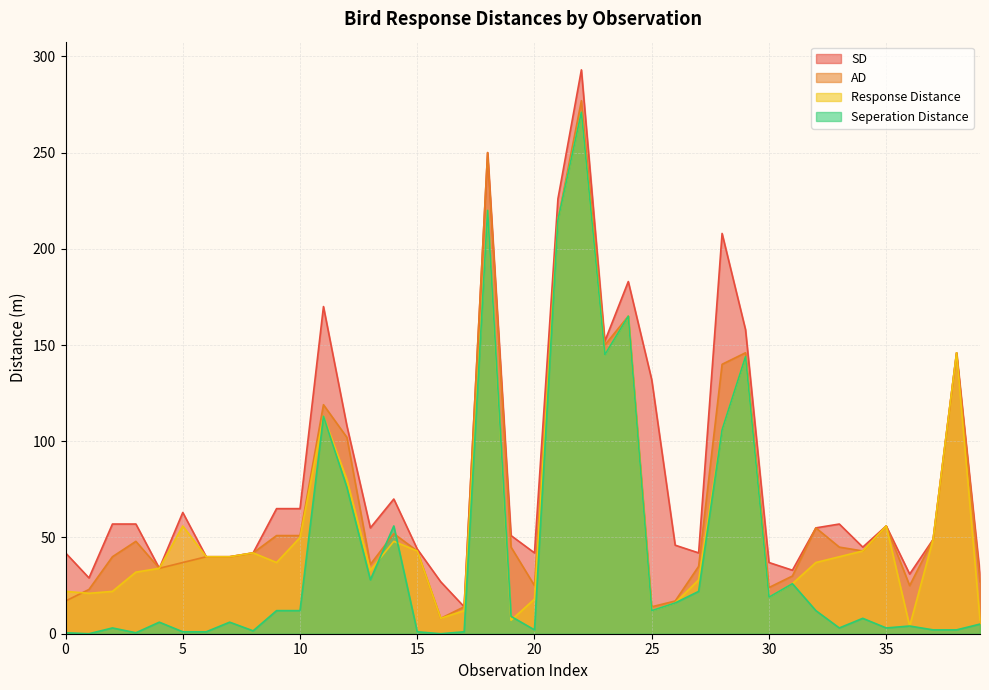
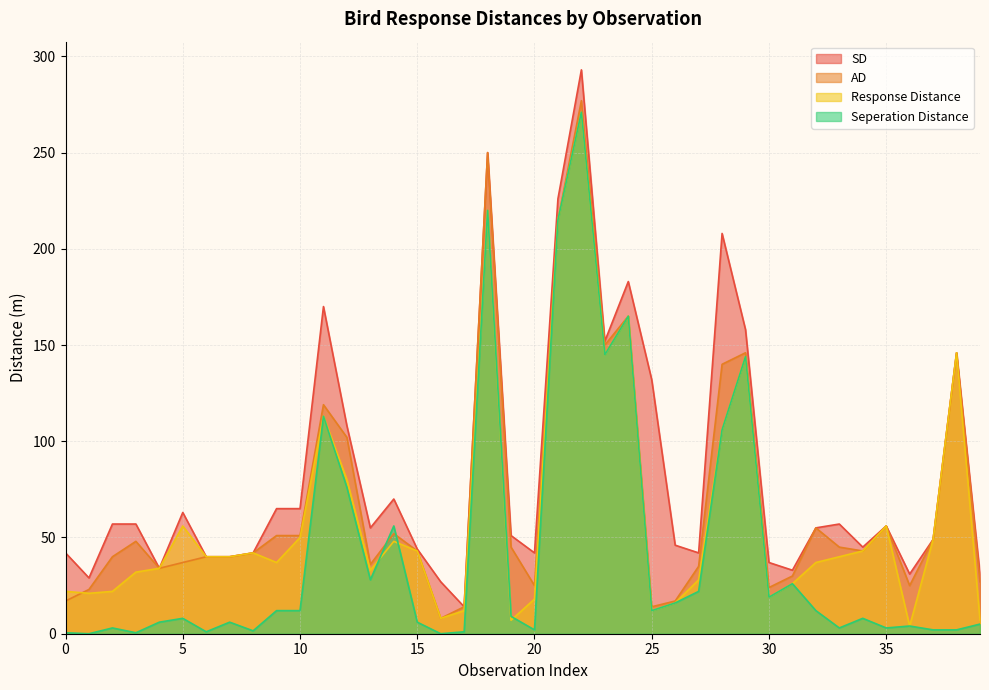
  {
    "Response Distance": {
      "0": 22,
      "5": 56,
      "20": 18
    },
    "Seperation Distance": {
      "0": 1,
-     "5": 1,
+     "5": 8,
      "10": 12,
-     "15": 1,
+     "15": 6,
      "20": 2,
      "35": 3
    }
  }
